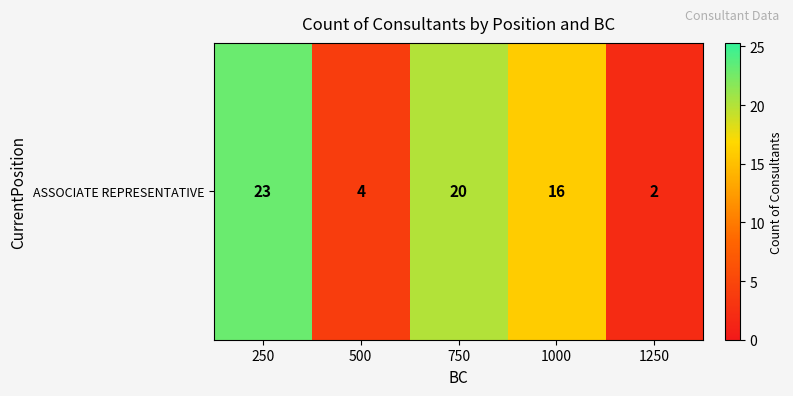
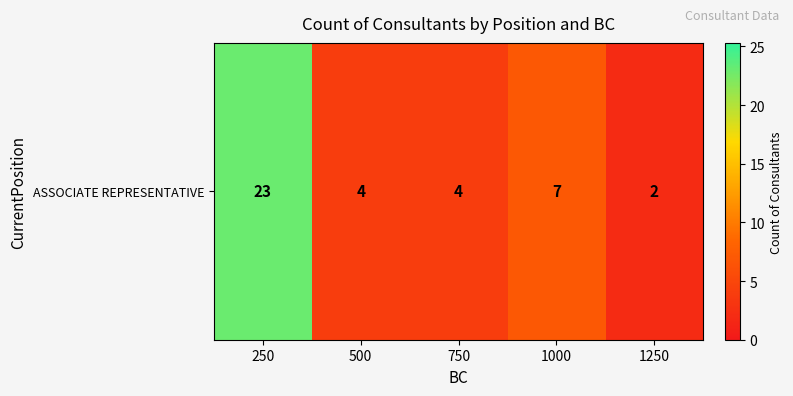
  {
    "ASSOCIATE REPRESENTATIVE": {
      "250": 23,
      "500": 4,
-     "750": 20,
-     "1000": 16,
+     "750": 4,
+     "1000": 7,
      "1250": 2
    }
  }
